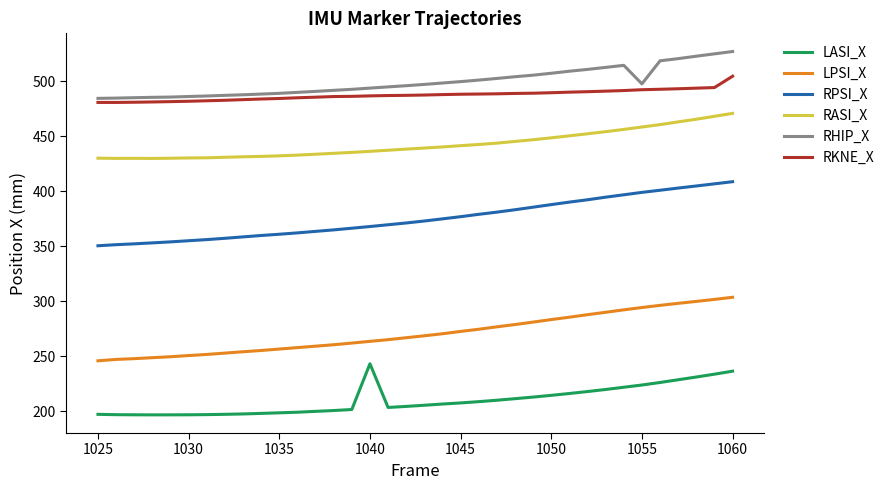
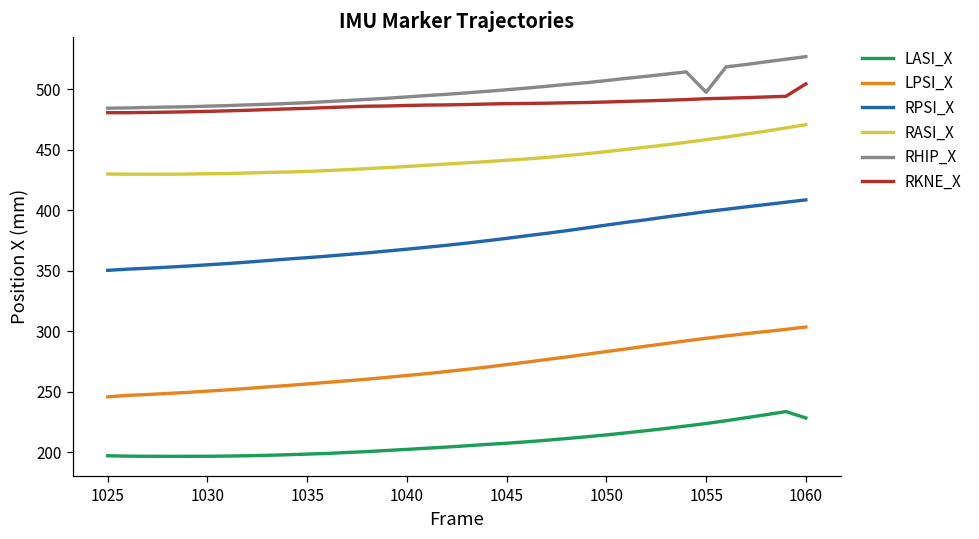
  {
    "LASI_X": {
      "1025": 197,
      "1030": 197,
      "1035": 198,
-     "1040": 243,
+     "1040": 202,
      "1045": 207,
      "1050": 214,
      "1055": 224,
-     "1060": 236
+     "1060": 228
    },
    "LPSI_X": {
      "1025": 246,
      "1030": 251,
      "1035": 256,
      "1040": 263,
      "1045": 272,
      "1050": 283,
      "1055": 294,
      "1060": 304
    },
    "RPSI_X": {
      "1025": 350,
      "1030": 355,
      "1035": 361,
      "1040": 368,
      "1045": 377,
      "1050": 388,
      "1055": 399,
      "1060": 409
    },
    "RASI_X": {
      "1025": 430,
      "1030": 430,
      "1035": 432,
      "1040": 436,
      "1045": 441,
      "1050": 449,
      "1055": 458,
      "1060": 471
    },
    "RHIP_X": {
      "1025": 485,
      "1030": 486,
      "1035": 489,
      "1040": 494,
      "1045": 500,
      "1050": 507,
      "1055": 498,
      "1060": 527
    },
    "RKNE_X": {
      "1025": 481,
      "1030": 482,
      "1035": 484,
      "1040": 487,
      "1045": 488,
      "1050": 490,
      "1055": 492,
      "1060": 505
    }
  }
